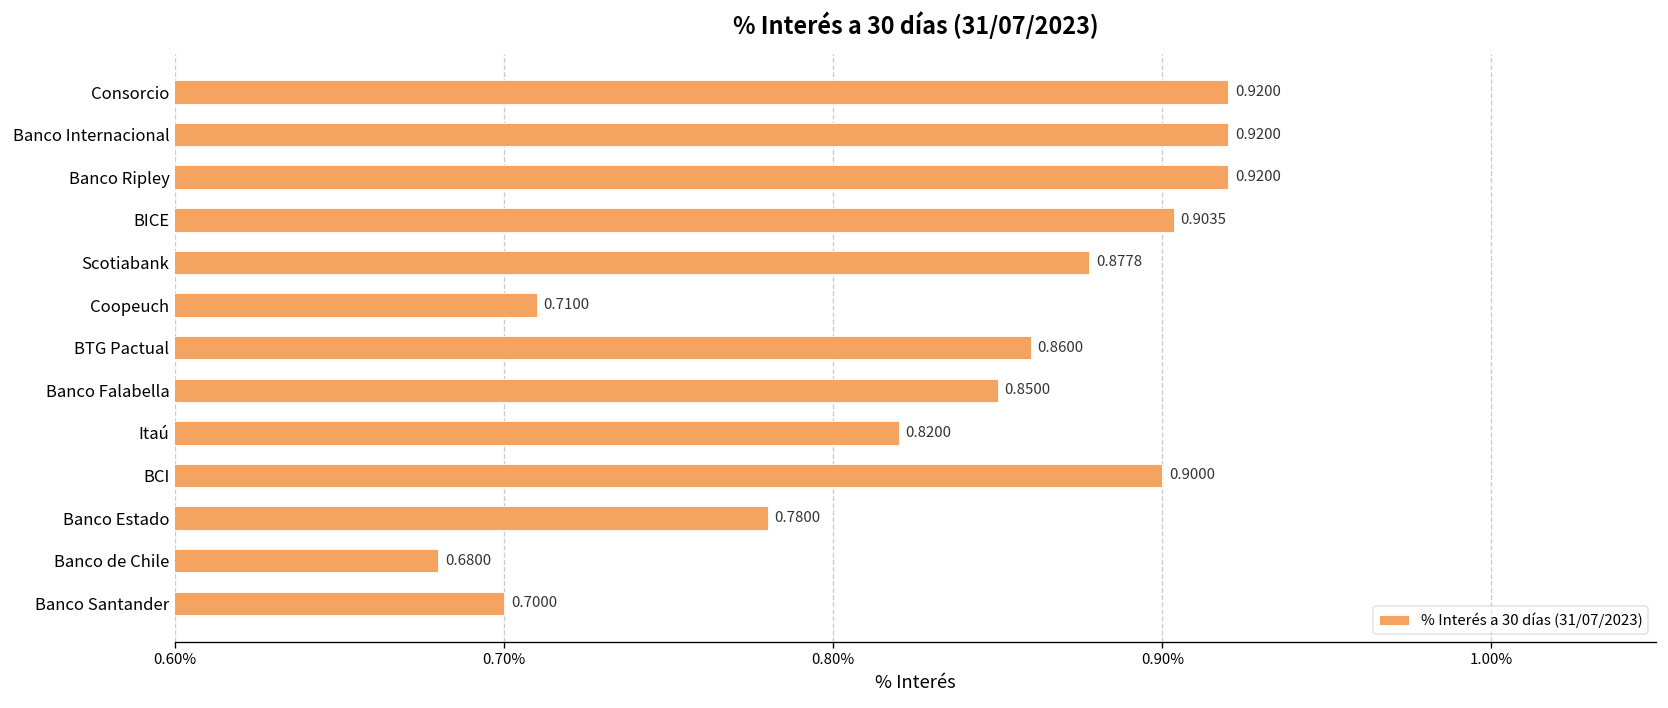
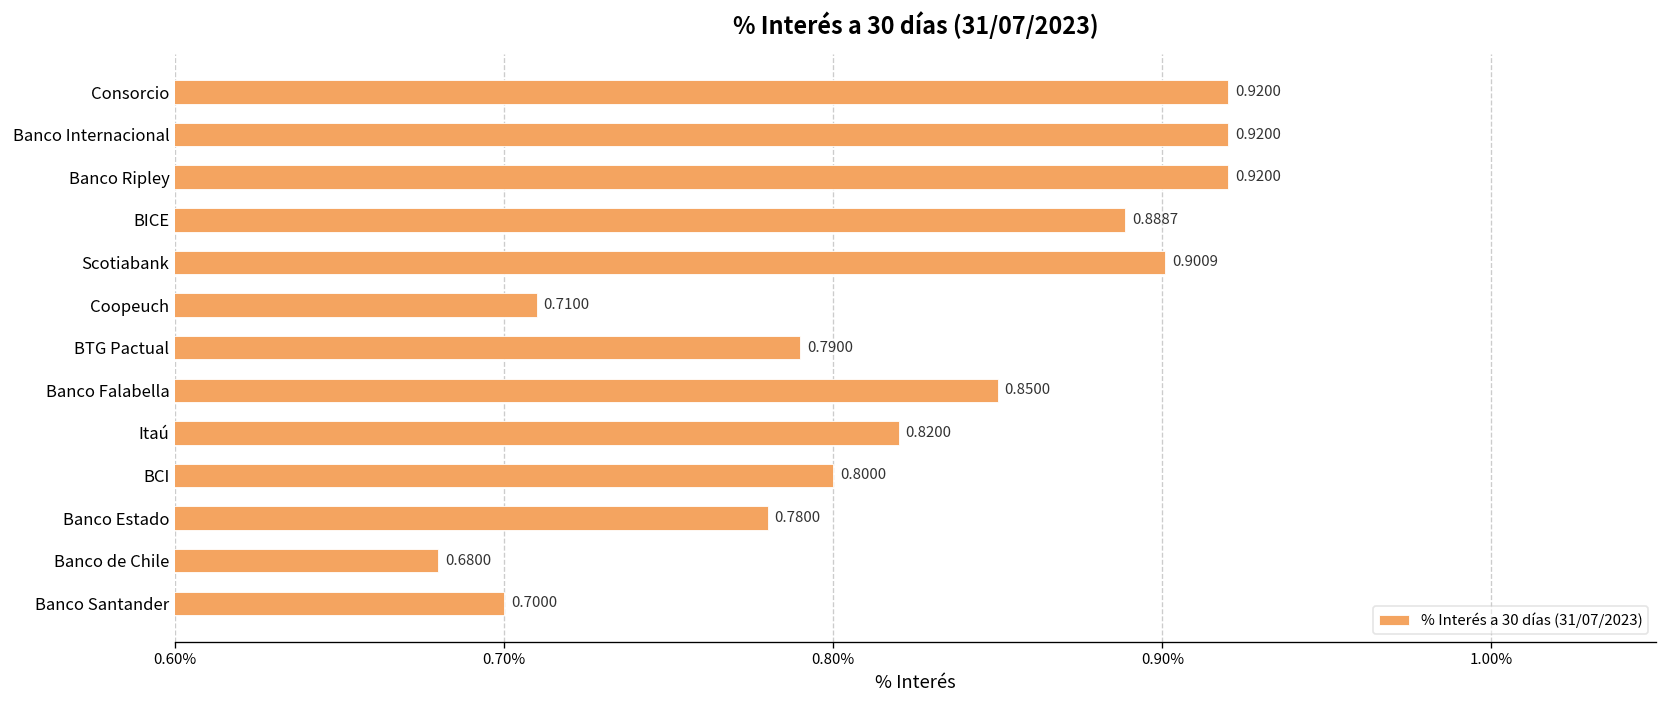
  {
    "Consorcio": 0.9200,
    "Banco Internacional": 0.9200,
    "Banco Ripley": 0.9200,
-   "BICE": 0.9035,
-   "Scotiabank": 0.8778,
+   "BICE": 0.8887,
+   "Scotiabank": 0.9009,
    "Coopeuch": 0.7100,
-   "BTG Pactual": 0.8600,
+   "BTG Pactual": 0.7900,
    "Banco Falabella": 0.8500,
    "Itaú": 0.8200,
-   "BCI": 0.9000,
+   "BCI": 0.8000,
    "Banco Estado": 0.7800,
    "Banco de Chile": 0.6800,
    "Banco Santander": 0.7000
  }
